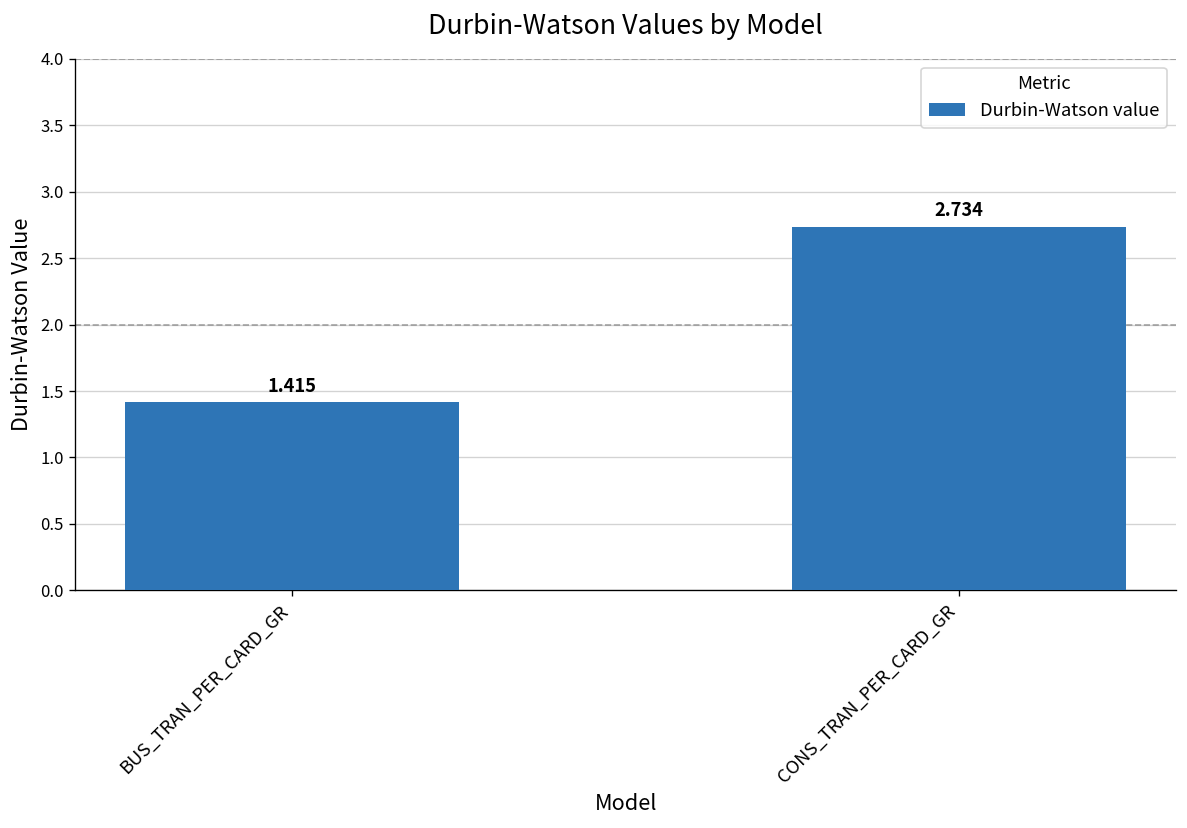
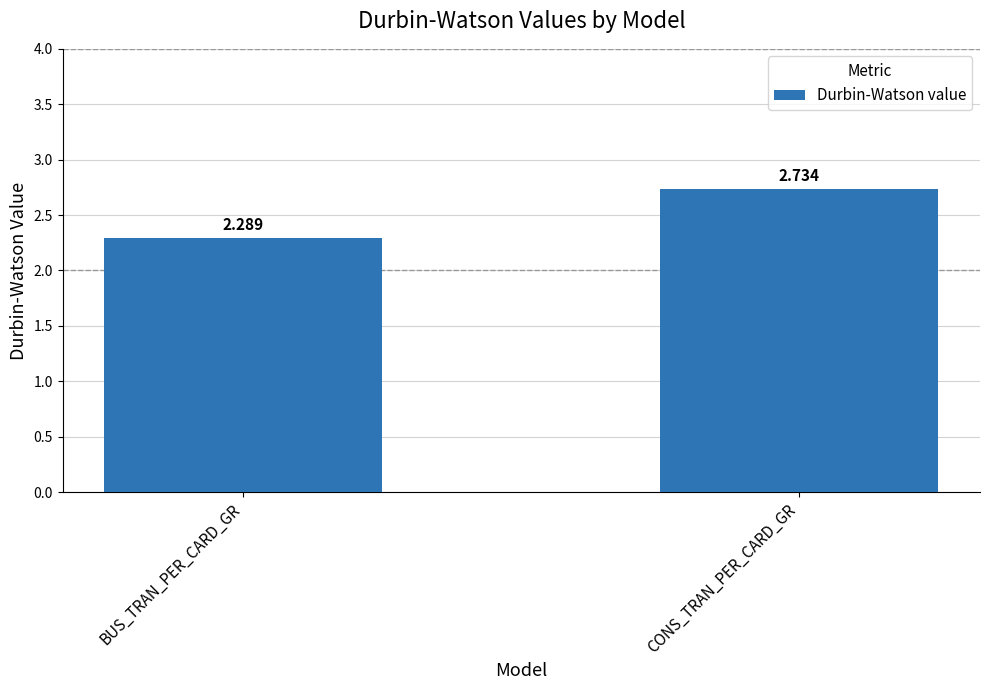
  {
-   "BUS_TRAN_PER_CARD_GR": 1.415,
+   "BUS_TRAN_PER_CARD_GR": 2.289,
    "CONS_TRAN_PER_CARD_GR": 2.734
  }
